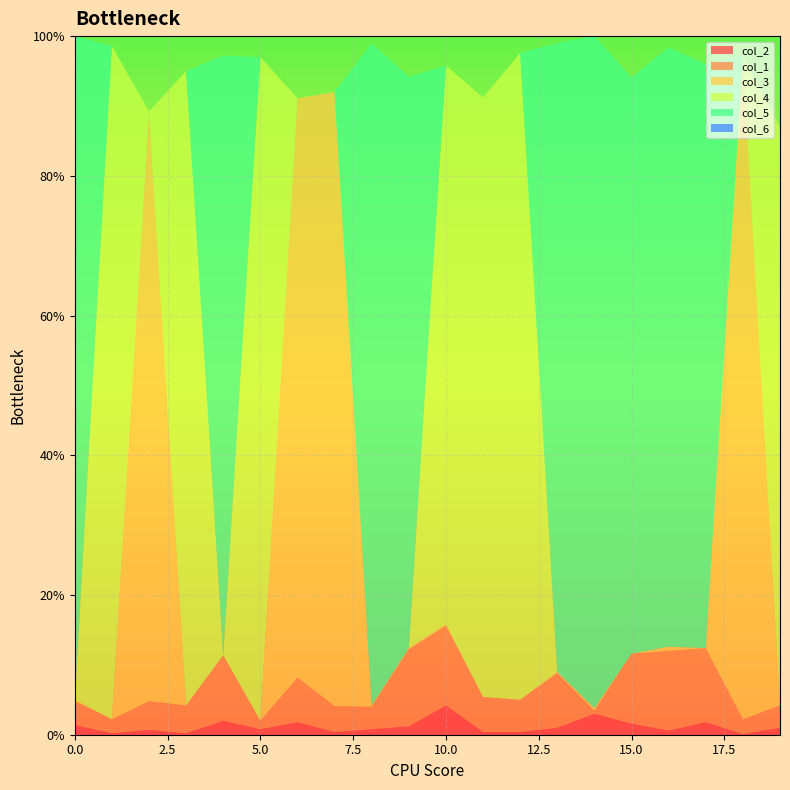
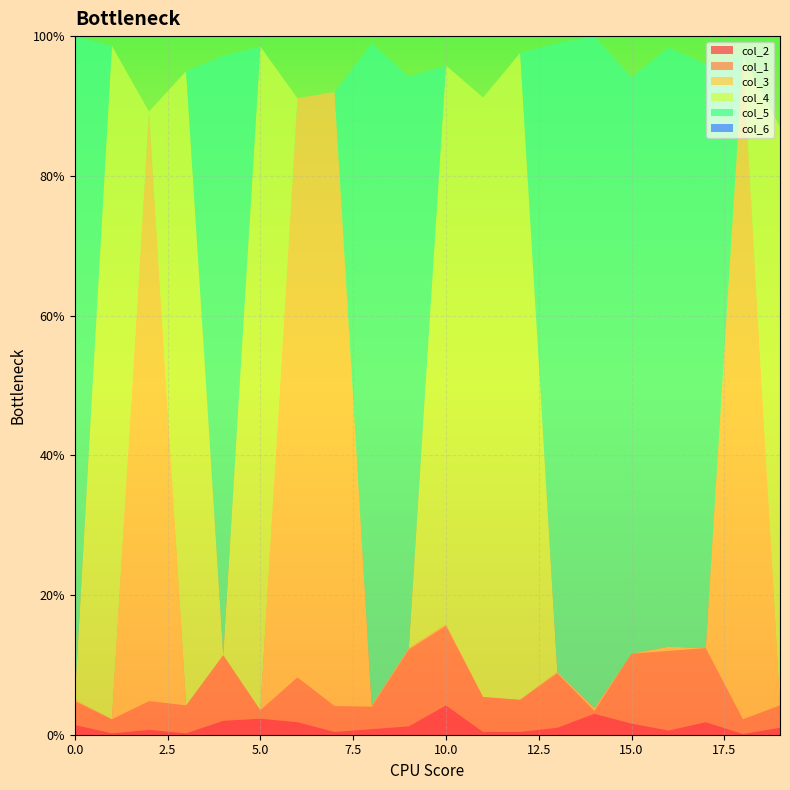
  {
    "col_2": {
      "0.0": "1%",
-     "5.0": "1%",
+     "5.0": "2%",
      "10.0": "4%",
      "15.0": "2%"
    }
  }
